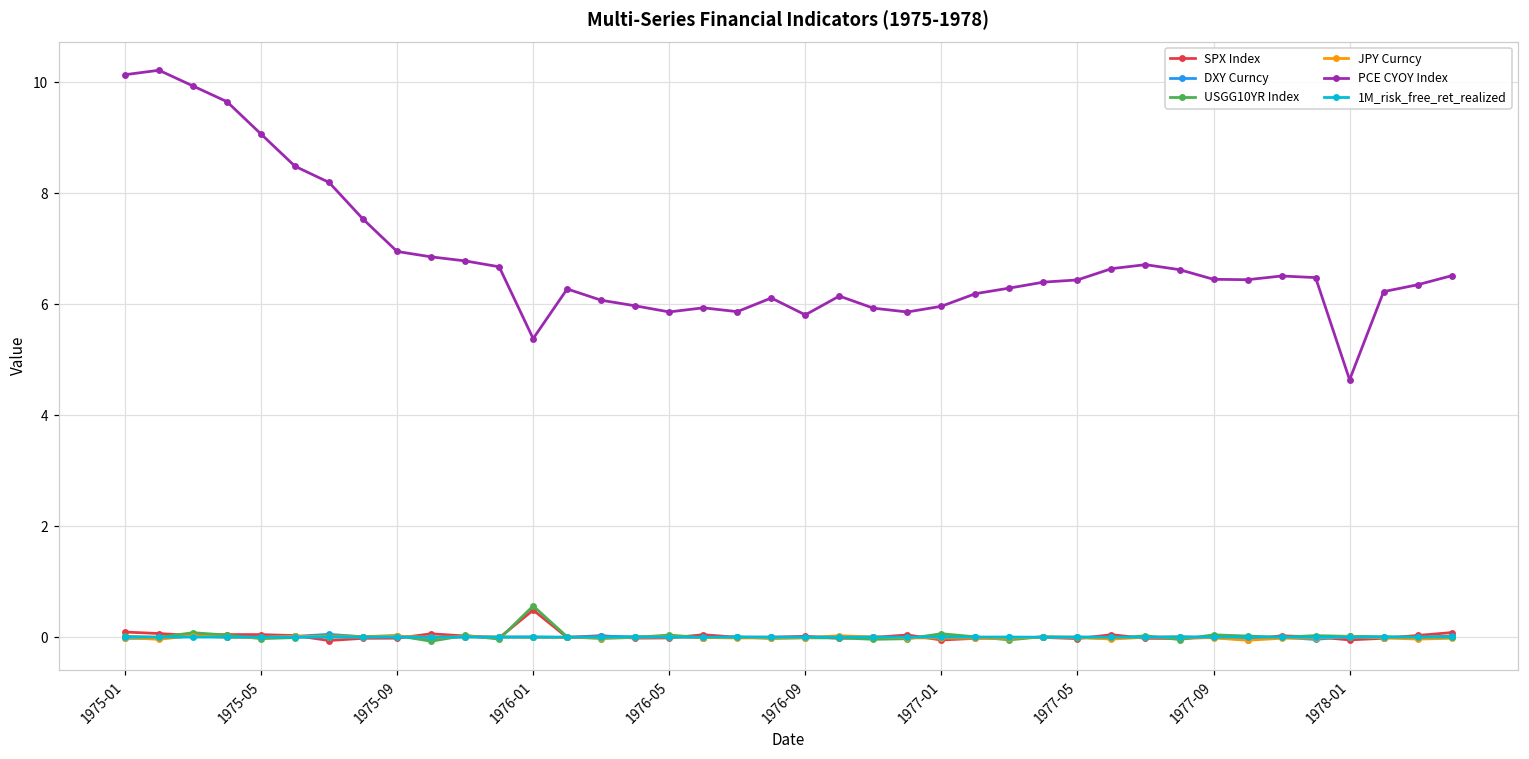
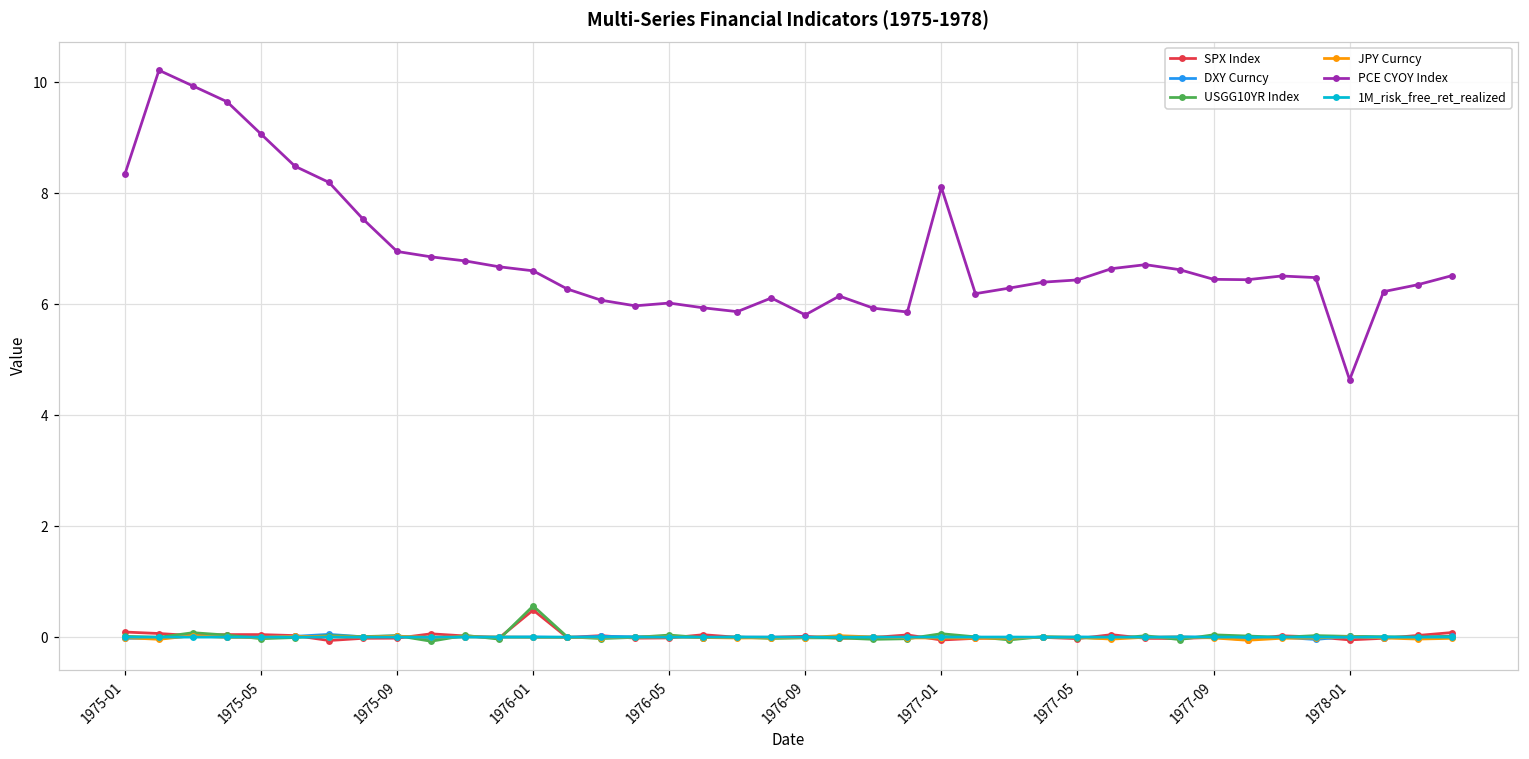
  {
    "SPX Index": {
      "1975-01": 0.1,
      "1976-01": 0.5
    },
    "USGG10YR Index": {
      "1976-01": 0.6,
      "1977-01": 0.1
    },
    "PCE CYOY Index": {
-     "1975-01": 10.1,
+     "1975-01": 8.4,
      "1975-05": 9.1,
      "1975-09": 7.0,
-     "1976-01": 5.4,
-     "1976-05": 5.9,
+     "1976-01": 6.6,
+     "1976-05": 6.0,
      "1976-09": 5.8,
-     "1977-01": 6.0,
+     "1977-01": 8.1,
      "1977-05": 6.4,
      "1977-09": 6.5,
      "1978-01": 4.6
    }
  }
